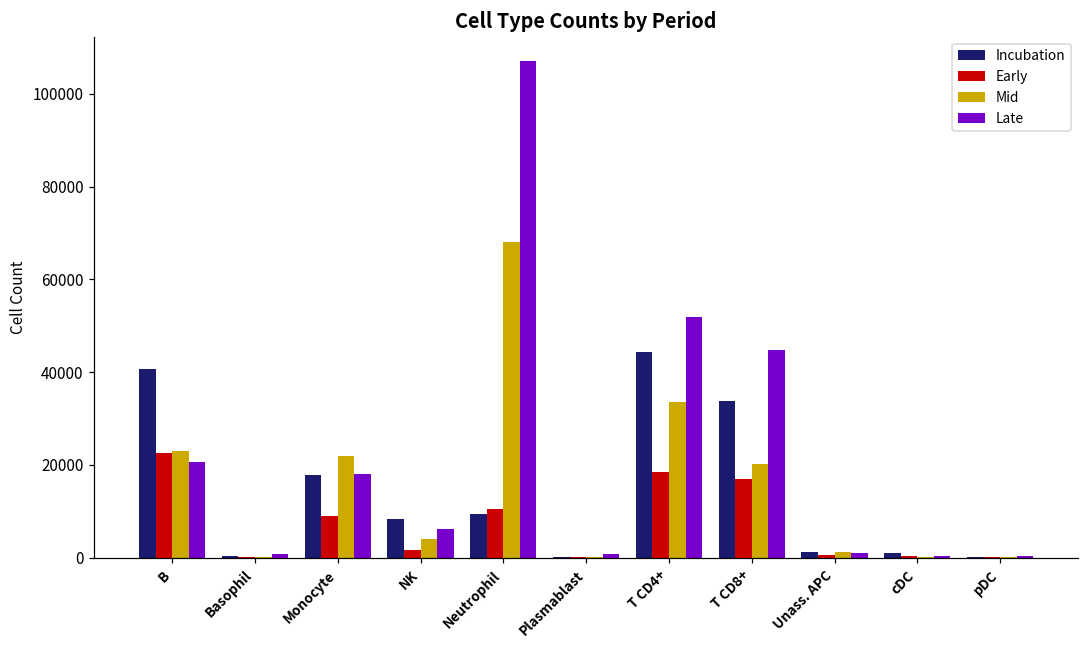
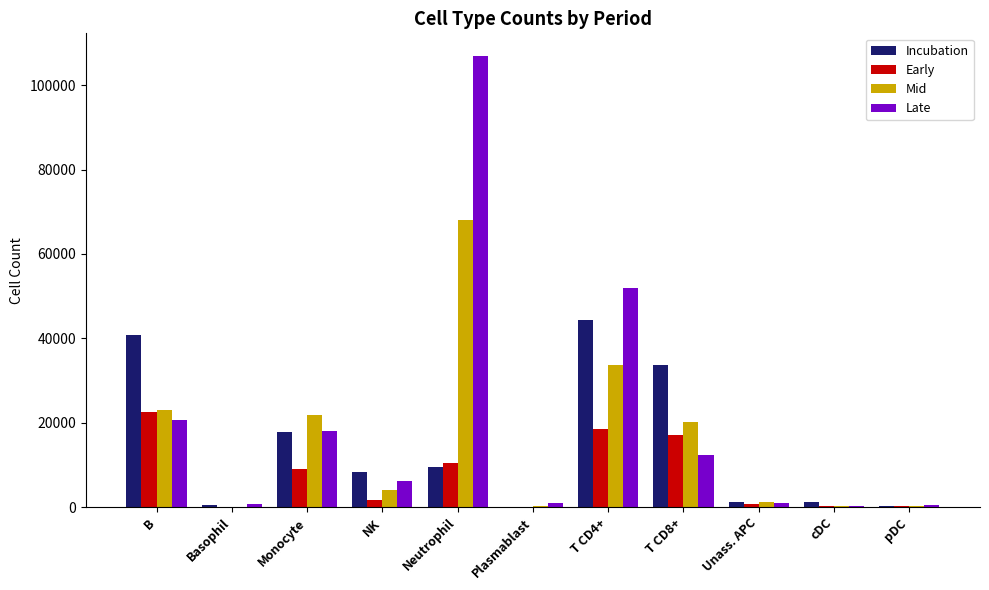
  {
    "Incubation": {
      "B": 41000,
      "Monocyte": 18000,
      "NK": 8000,
      "Neutrophil": 10000,
      "T CD4+": 44000,
      "T CD8+": 34000,
      "Unass. APC": 1000,
      "cDC": 1000
    },
    "Early": {
      "B": 23000,
      "Monocyte": 9000,
      "NK": 2000,
      "Neutrophil": 10000,
      "T CD4+": 18000,
      "T CD8+": 17000,
      "Unass. APC": 1000
    },
    "Mid": {
      "B": 23000,
      "Monocyte": 22000,
      "NK": 4000,
      "Neutrophil": 68000,
      "T CD4+": 34000,
      "T CD8+": 20000,
      "Unass. APC": 1000
    },
    "Late": {
      "B": 21000,
      "Basophil": 1000,
      "Monocyte": 18000,
      "NK": 6000,
      "Neutrophil": 107000,
      "Plasmablast": 1000,
      "T CD4+": 52000,
-     "T CD8+": 45000,
+     "T CD8+": 12000,
      "Unass. APC": 1000
    }
  }
